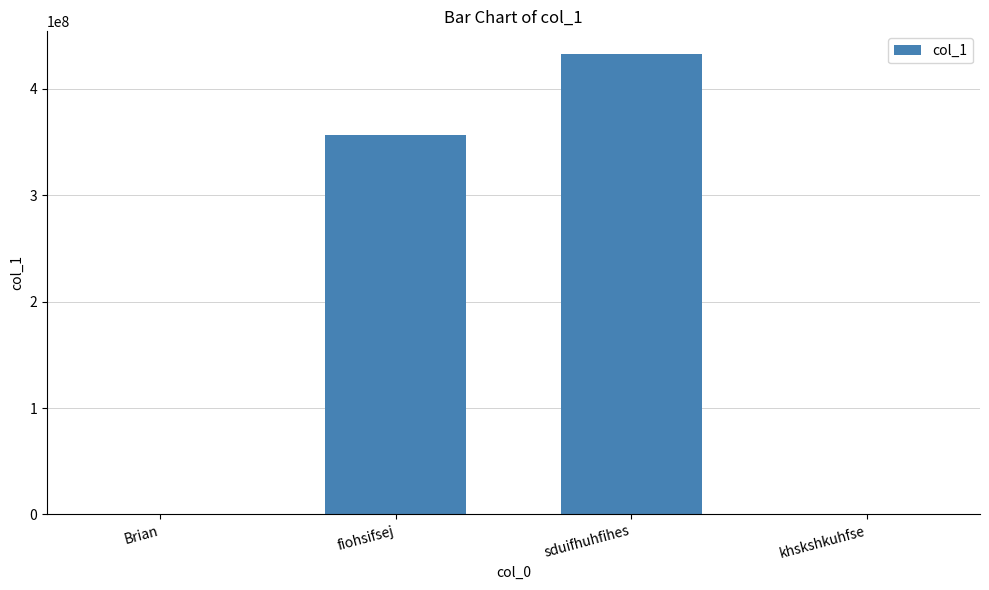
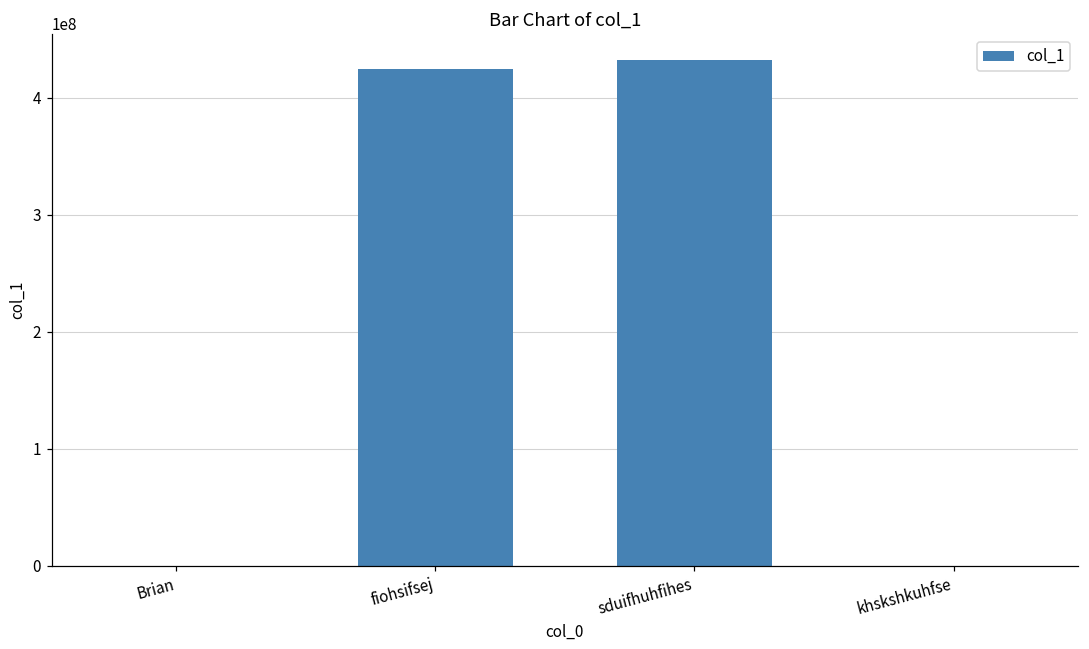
  {
-   "fiohsifsej": 356000000,
+   "fiohsifsej": 424000000,
    "sduifhuhfihes": 432000000
  }
